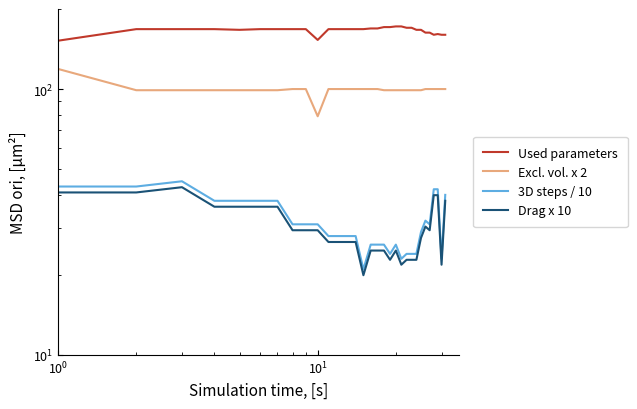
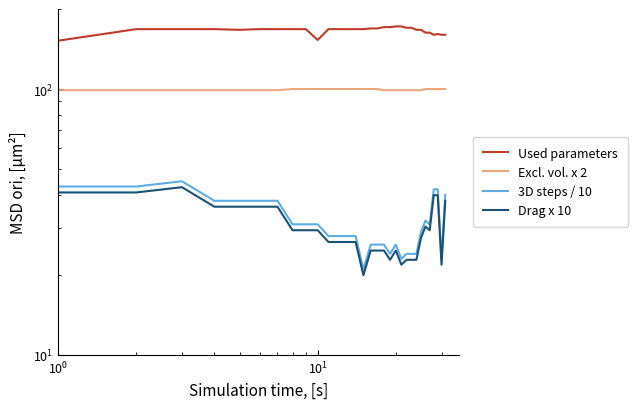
  {
    "Used parameters": {
      "10^0": 150,
      "10^1": 150
    },
    "Excl. vol. x 2": {
-     "10^0": 120,
-     "10^1": 79
+     "10^0": 99,
+     "10^1": 100
    },
    "3D steps / 10": {
      "10^0": 43,
      "10^1": 31
    },
    "Drag x 10": {
      "10^0": 41,
      "10^1": 29
    }
  }
